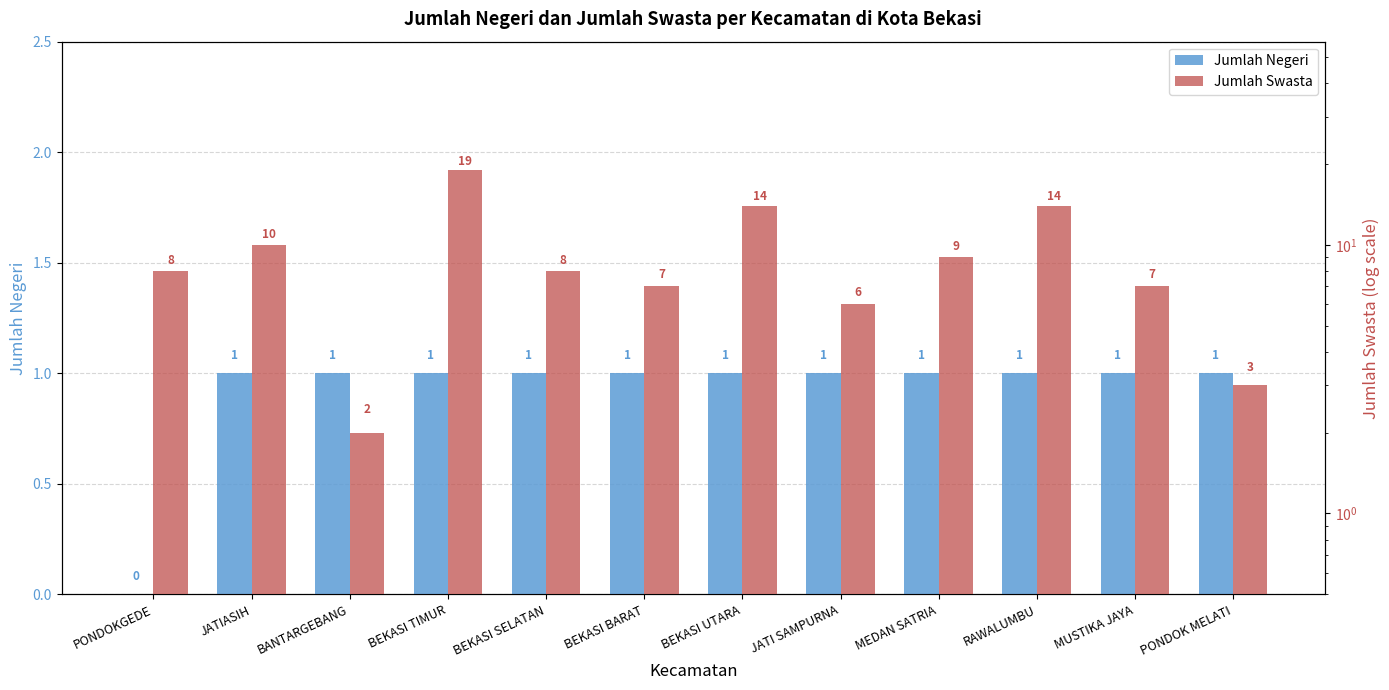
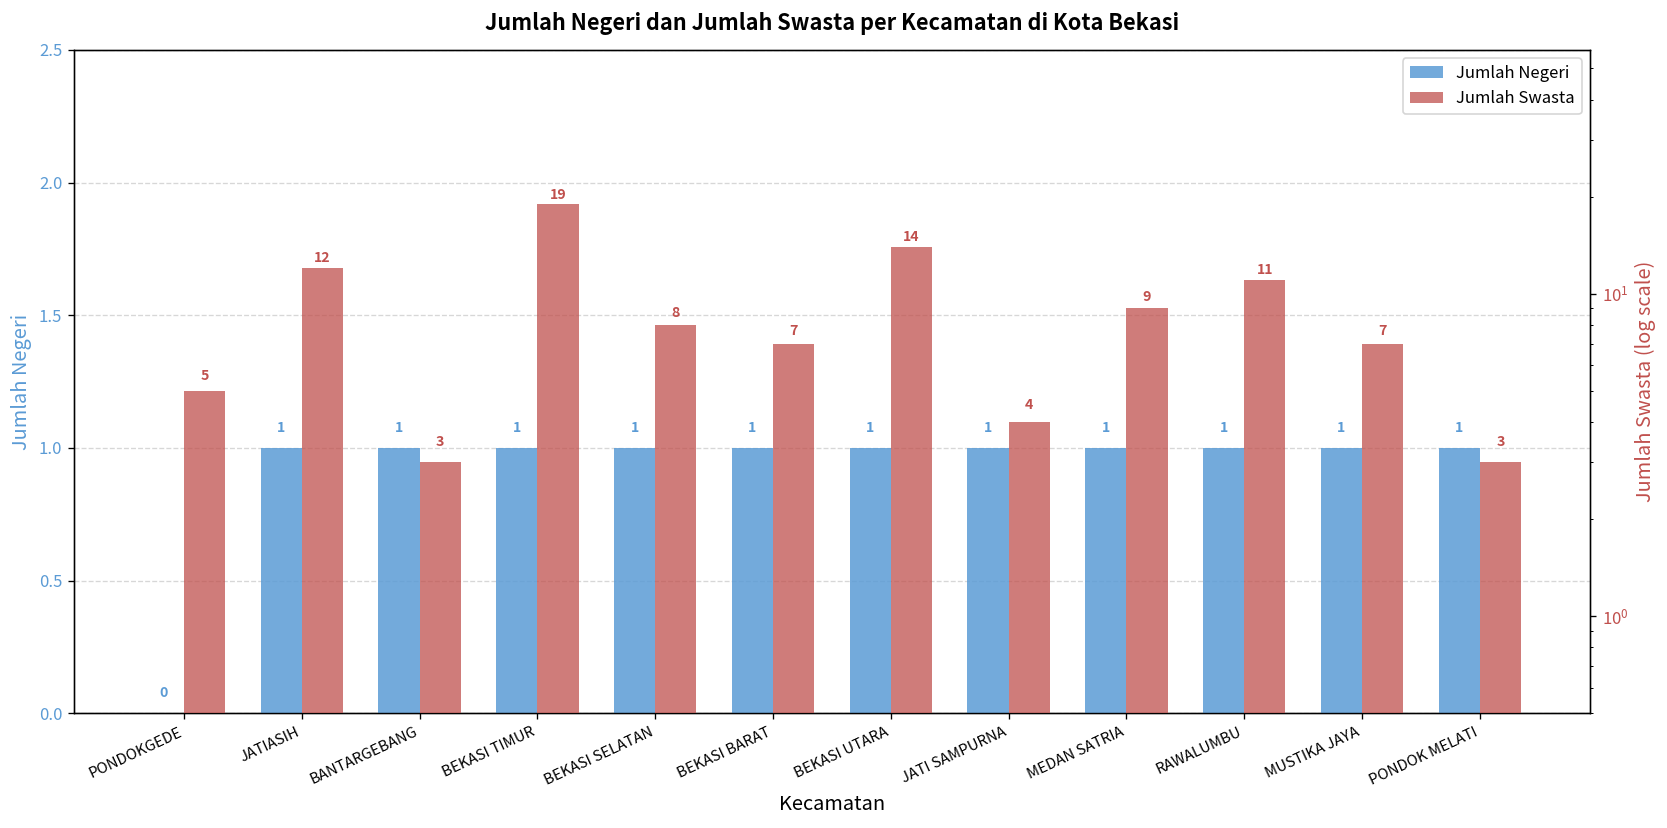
  {
    "Jumlah Negeri": {
      "PONDOKGEDE": 0,
      "JATIASIH": 1,
      "BANTARGEBANG": 1,
      "BEKASI TIMUR": 1,
      "BEKASI SELATAN": 1,
      "BEKASI BARAT": 1,
      "BEKASI UTARA": 1,
      "JATI SAMPURNA": 1,
      "MEDAN SATRIA": 1,
      "RAWALUMBU": 1,
      "MUSTIKA JAYA": 1,
      "PONDOK MELATI": 1
    },
    "Jumlah Swasta": {
-     "PONDOKGEDE": 8,
-     "JATIASIH": 10,
-     "BANTARGEBANG": 2,
+     "PONDOKGEDE": 5,
+     "JATIASIH": 12,
+     "BANTARGEBANG": 3,
      "BEKASI TIMUR": 19,
      "BEKASI SELATAN": 8,
      "BEKASI BARAT": 7,
      "BEKASI UTARA": 14,
-     "JATI SAMPURNA": 6,
+     "JATI SAMPURNA": 4,
      "MEDAN SATRIA": 9,
-     "RAWALUMBU": 14,
+     "RAWALUMBU": 11,
      "MUSTIKA JAYA": 7,
      "PONDOK MELATI": 3
    }
  }
